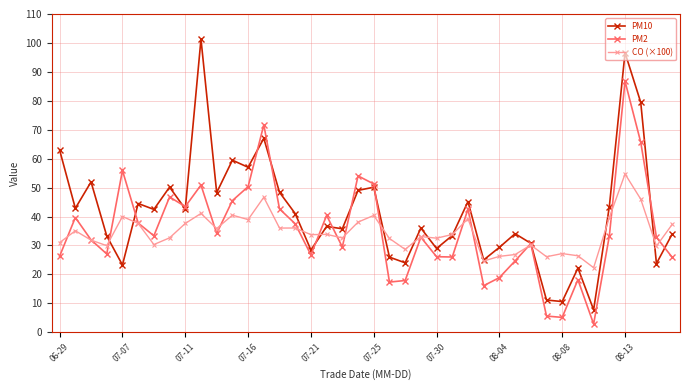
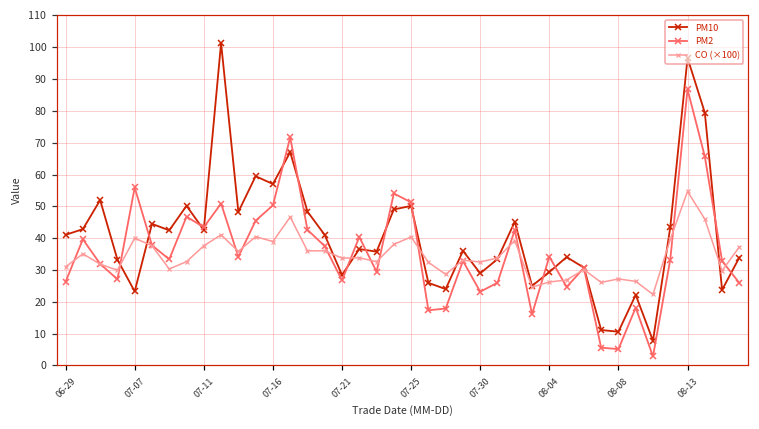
  {
    "PM10": {
-     "06-29": 63,
+     "06-29": 41,
      "07-07": 23,
      "07-16": 57,
      "07-21": 28,
      "07-25": 50,
      "07-30": 29,
      "08-04": 29,
      "08-08": 11
    },
    "PM2": {
      "06-29": 26,
      "07-07": 56,
      "07-16": 50,
      "07-21": 27,
      "07-25": 51,
-     "07-30": 26,
-     "08-04": 19,
+     "07-30": 23,
+     "08-04": 34,
      "08-08": 5,
      "08-13": 87
    },
    "CO (×100)": {
      "06-29": 31,
      "07-07": 40,
      "07-11": 38,
      "07-16": 39,
      "07-21": 34,
      "07-25": 40,
      "07-30": 33,
      "08-04": 26,
      "08-08": 27,
      "08-13": 55
    }
  }
